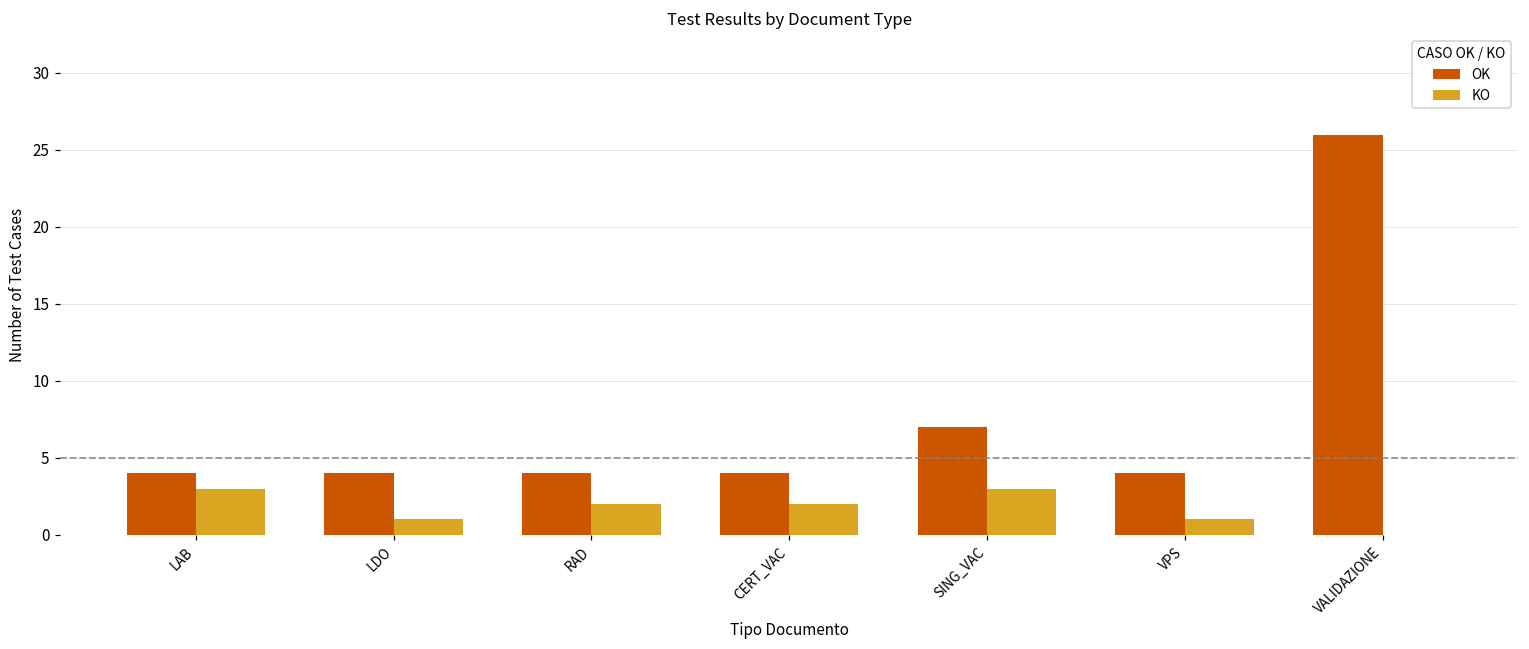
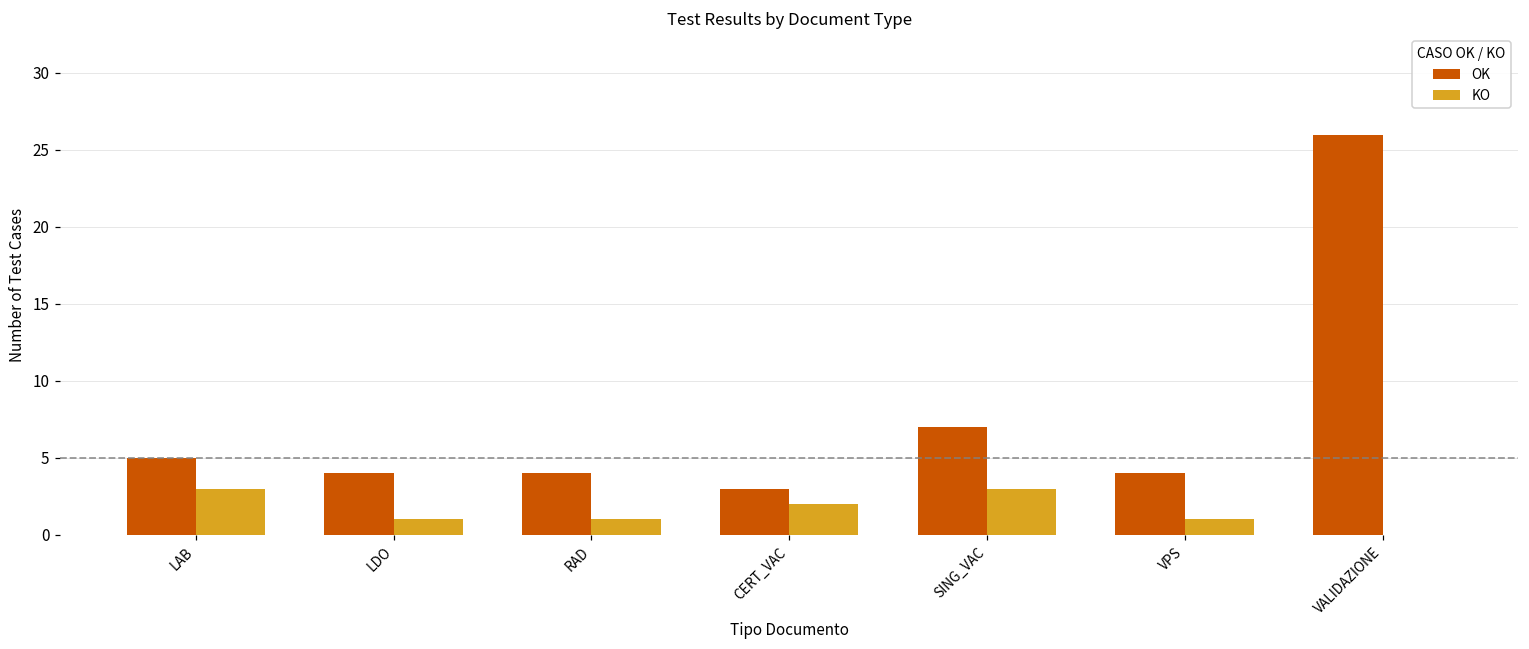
  {
    "OK": {
-     "LAB": 4,
+     "LAB": 5,
      "LDO": 4,
      "RAD": 4,
-     "CERT_VAC": 4,
+     "CERT_VAC": 3,
      "SING_VAC": 7,
      "VPS": 4,
      "VALIDAZIONE": 26
    },
    "KO": {
      "LAB": 3,
      "LDO": 1,
-     "RAD": 2,
+     "RAD": 1,
      "CERT_VAC": 2,
      "SING_VAC": 3,
      "VPS": 1,
      "VALIDAZIONE": 0
    }
  }
